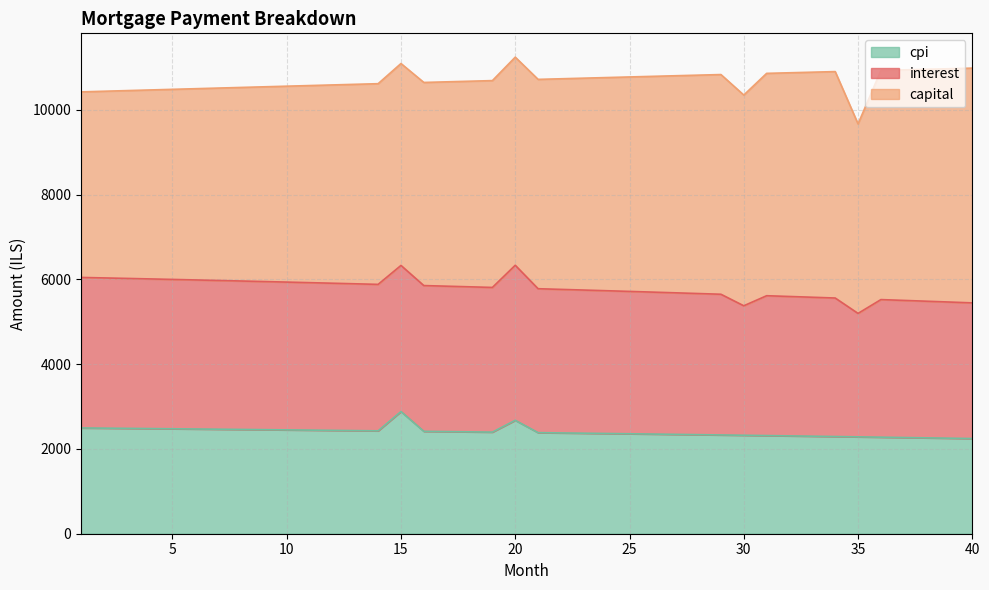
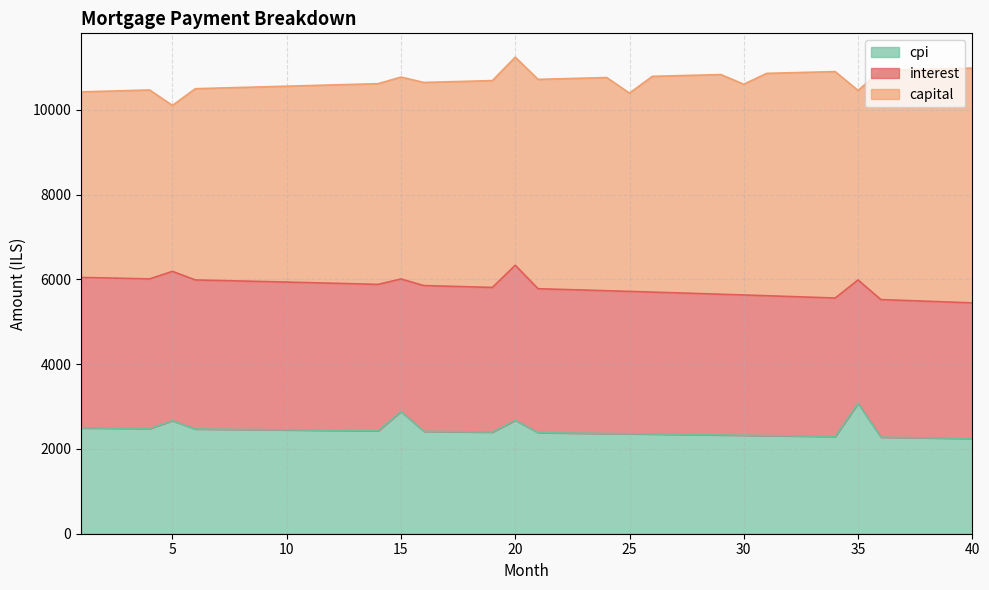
  {
    "cpi": {
-     "5": 2500,
+     "5": 2700,
      "10": 2400,
      "15": 2900,
      "20": 2700,
      "25": 2400,
      "30": 2300,
-     "35": 2300,
+     "35": 3100,
      "40": 2200
    },
    "interest": {
      "5": 3500,
      "10": 3500,
-     "15": 3400,
+     "15": 3100,
      "20": 3700,
      "25": 3400,
-     "30": 3100,
+     "30": 3300,
      "35": 2900,
      "40": 3200
    },
    "capital": {
-     "5": 4500,
+     "5": 3900,
      "10": 4600,
      "15": 4800,
      "20": 4900,
-     "25": 5100,
+     "25": 4700,
      "30": 5000,
      "35": 4500,
      "40": 5500
    }
  }
